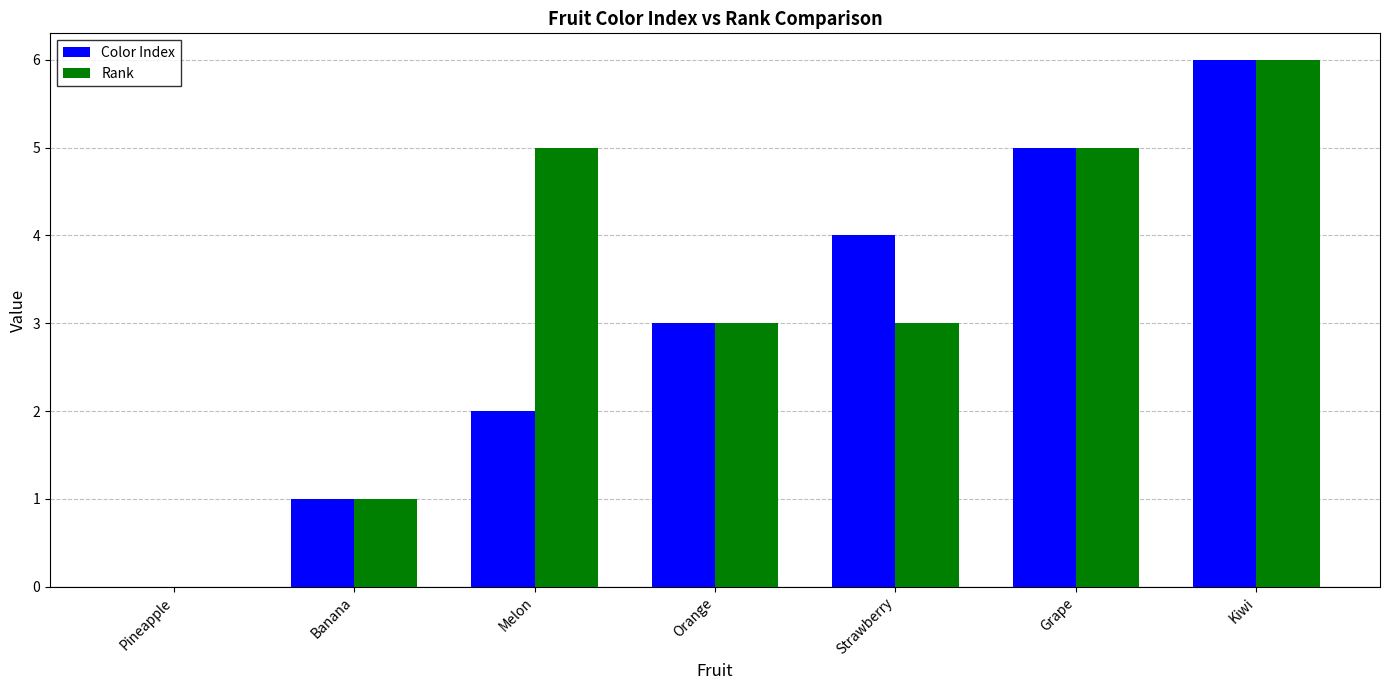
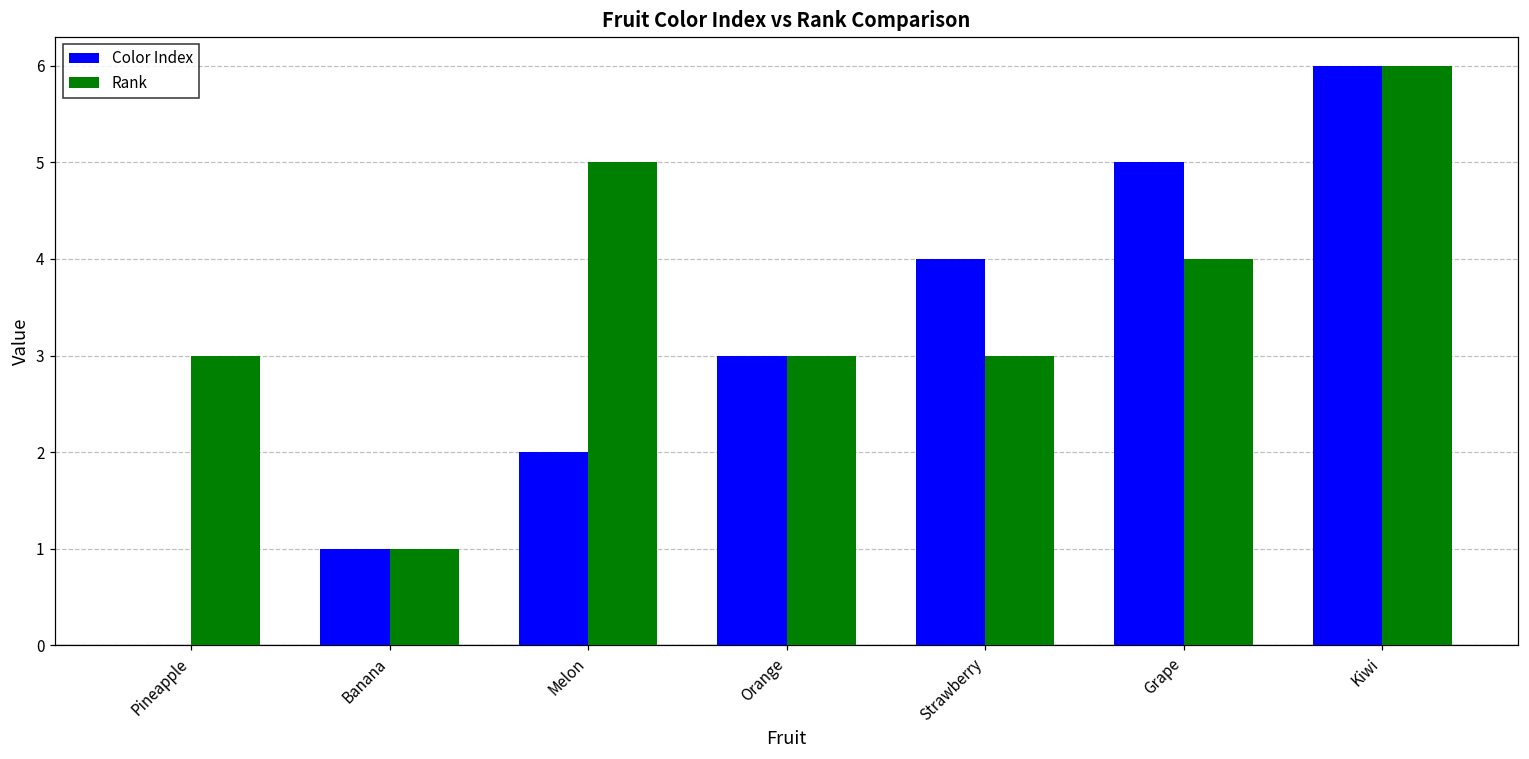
  {
    "Color Index": {
      "Pineapple": 0,
      "Banana": 1,
      "Melon": 2,
      "Orange": 3,
      "Strawberry": 4,
      "Grape": 5,
      "Kiwi": 6
    },
    "Rank": {
-     "Pineapple": 0,
+     "Pineapple": 3,
      "Banana": 1,
      "Melon": 5,
      "Orange": 3,
      "Strawberry": 3,
-     "Grape": 5,
+     "Grape": 4,
      "Kiwi": 6
    }
  }
